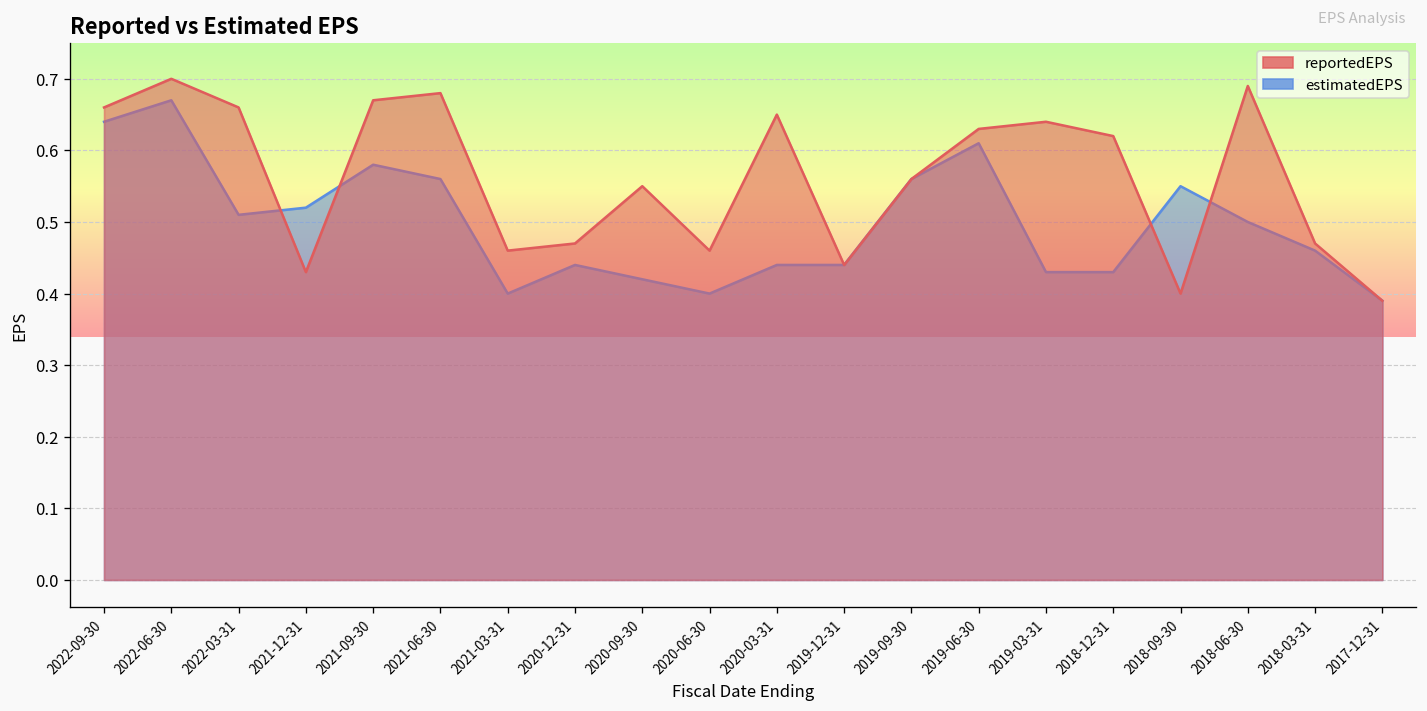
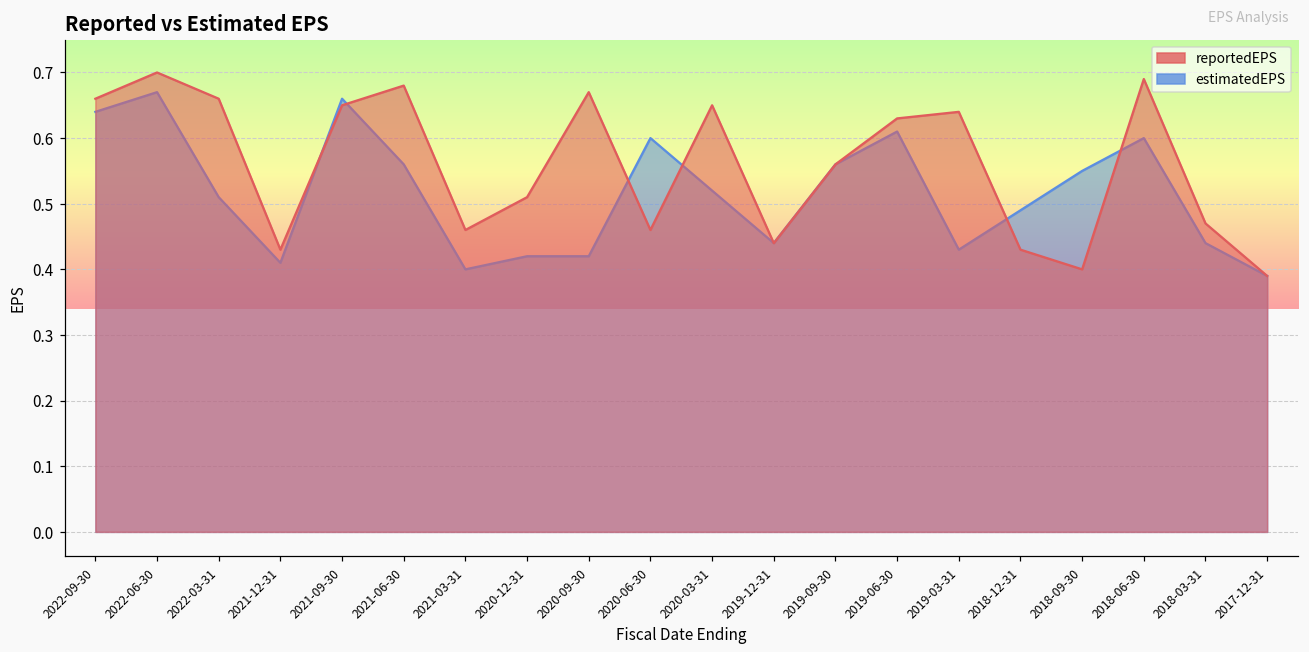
  {
    "estimatedEPS": {
      "2022-09-30": 0.64,
      "2022-06-30": 0.67,
      "2022-03-31": 0.51,
-     "2021-12-31": 0.52,
-     "2021-09-30": 0.58,
+     "2021-12-31": 0.41,
+     "2021-09-30": 0.66,
      "2021-06-30": 0.56,
      "2021-03-31": 0.40,
-     "2020-12-31": 0.44,
+     "2020-12-31": 0.42,
      "2020-09-30": 0.42,
-     "2020-06-30": 0.4,
-     "2020-03-31": 0.44,
+     "2020-06-30": 0.6,
+     "2020-03-31": 0.52,
      "2019-06-30": 0.61,
      "2019-03-31": 0.43,
-     "2018-12-31": 0.43,
+     "2018-12-31": 0.49,
      "2018-09-30": 0.55,
-     "2018-06-30": 0.5,
-     "2018-03-31": 0.46
+     "2018-06-30": 0.6,
+     "2018-03-31": 0.44
    },
    "reportedEPS": {
      "2022-09-30": 0.66,
      "2022-06-30": 0.70,
      "2022-03-31": 0.66,
      "2021-12-31": 0.43,
-     "2021-09-30": 0.67,
+     "2021-09-30": 0.65,
      "2021-06-30": 0.68,
      "2021-03-31": 0.46,
-     "2020-12-31": 0.47,
-     "2020-09-30": 0.55,
+     "2020-12-31": 0.51,
+     "2020-09-30": 0.67,
      "2020-06-30": 0.46,
      "2020-03-31": 0.65,
      "2019-06-30": 0.63,
      "2019-03-31": 0.64,
-     "2018-12-31": 0.62,
+     "2018-12-31": 0.43,
      "2018-09-30": 0.40,
      "2018-06-30": 0.69,
      "2018-03-31": 0.47
    }
  }
